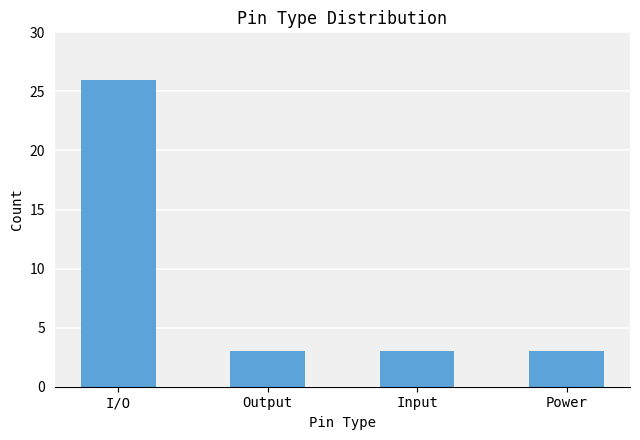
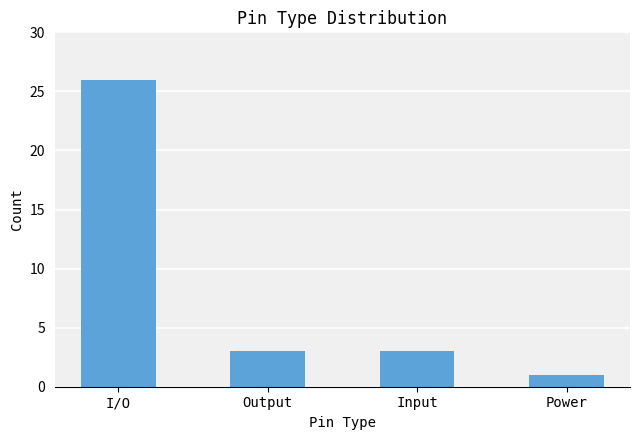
  {
    "I/O": 26,
    "Output": 3,
    "Input": 3,
-   "Power": 3
+   "Power": 1
  }
